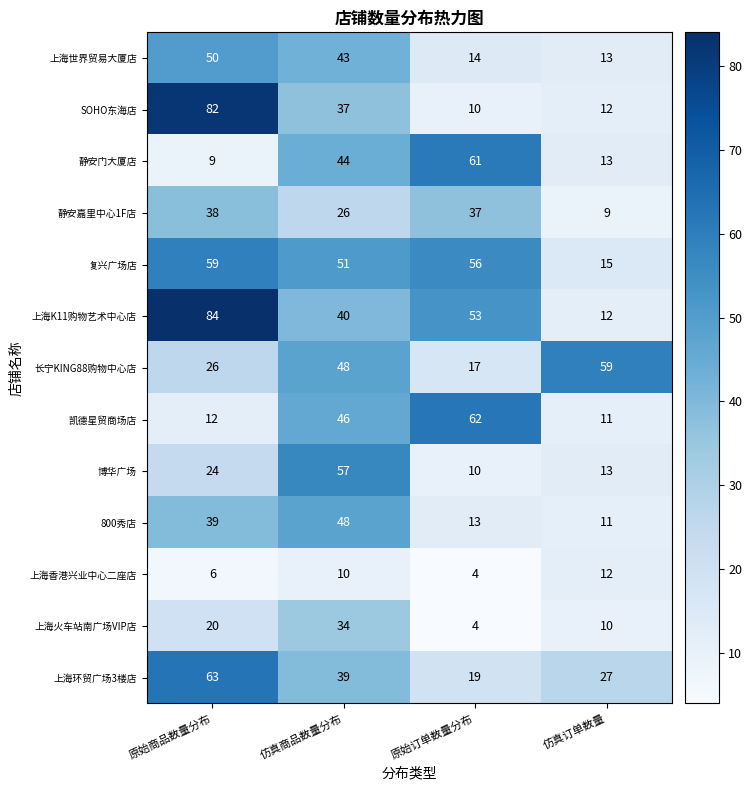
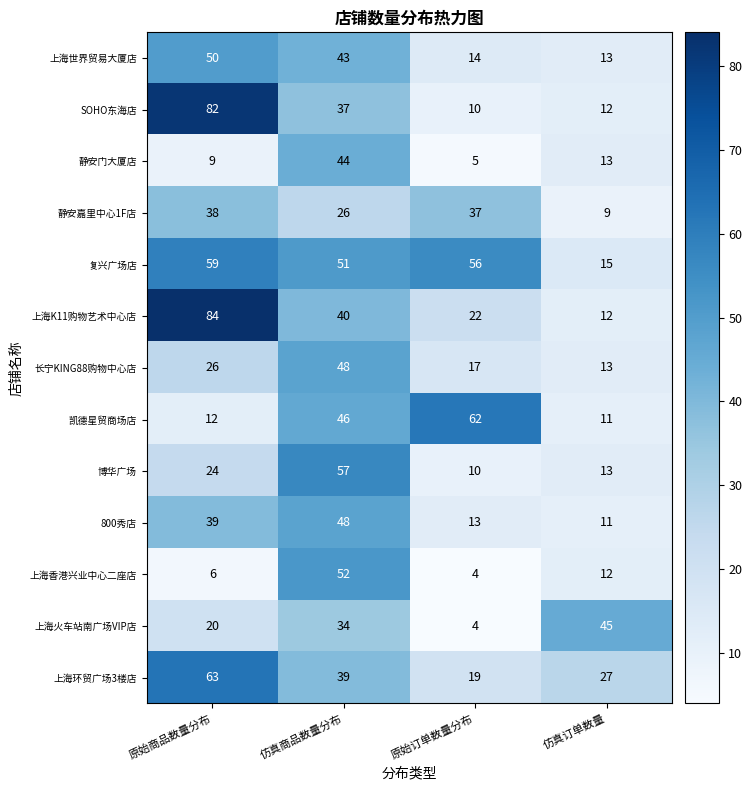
  {
    "上海世界贸易大厦店": {
      "原始商品数量分布": 50,
      "仿真商品数量分布": 43,
      "原始订单数量分布": 14,
      "仿真订单数量": 13
    },
    "SOHO东海店": {
      "原始商品数量分布": 82,
      "仿真商品数量分布": 37,
      "原始订单数量分布": 10,
      "仿真订单数量": 12
    },
    "静安门大厦店": {
      "原始商品数量分布": 9,
      "仿真商品数量分布": 44,
-     "原始订单数量分布": 61,
+     "原始订单数量分布": 5,
      "仿真订单数量": 13
    },
    "静安嘉里中心1F店": {
      "原始商品数量分布": 38,
      "仿真商品数量分布": 26,
      "原始订单数量分布": 37,
      "仿真订单数量": 9
    },
    "复兴广场店": {
      "原始商品数量分布": 59,
      "仿真商品数量分布": 51,
      "原始订单数量分布": 56,
      "仿真订单数量": 15
    },
    "上海K11购物艺术中心店": {
      "原始商品数量分布": 84,
      "仿真商品数量分布": 40,
-     "原始订单数量分布": 53,
+     "原始订单数量分布": 22,
      "仿真订单数量": 12
    },
    "长宁KING88购物中心店": {
      "原始商品数量分布": 26,
      "仿真商品数量分布": 48,
      "原始订单数量分布": 17,
-     "仿真订单数量": 59
+     "仿真订单数量": 13
    },
    "凯德星贸商场店": {
      "原始商品数量分布": 12,
      "仿真商品数量分布": 46,
      "原始订单数量分布": 62,
      "仿真订单数量": 11
    },
    "博华广场": {
      "原始商品数量分布": 24,
      "仿真商品数量分布": 57,
      "原始订单数量分布": 10,
      "仿真订单数量": 13
    },
    "800秀店": {
      "原始商品数量分布": 39,
      "仿真商品数量分布": 48,
      "原始订单数量分布": 13,
      "仿真订单数量": 11
    },
    "上海香港兴业中心二座店": {
      "原始商品数量分布": 6,
-     "仿真商品数量分布": 10,
+     "仿真商品数量分布": 52,
      "原始订单数量分布": 4,
      "仿真订单数量": 12
    },
    "上海火车站南广场VIP店": {
      "原始商品数量分布": 20,
      "仿真商品数量分布": 34,
      "原始订单数量分布": 4,
-     "仿真订单数量": 10
+     "仿真订单数量": 45
    },
    "上海环贸广场3楼店": {
      "原始商品数量分布": 63,
      "仿真商品数量分布": 39,
      "原始订单数量分布": 19,
      "仿真订单数量": 27
    }
  }
